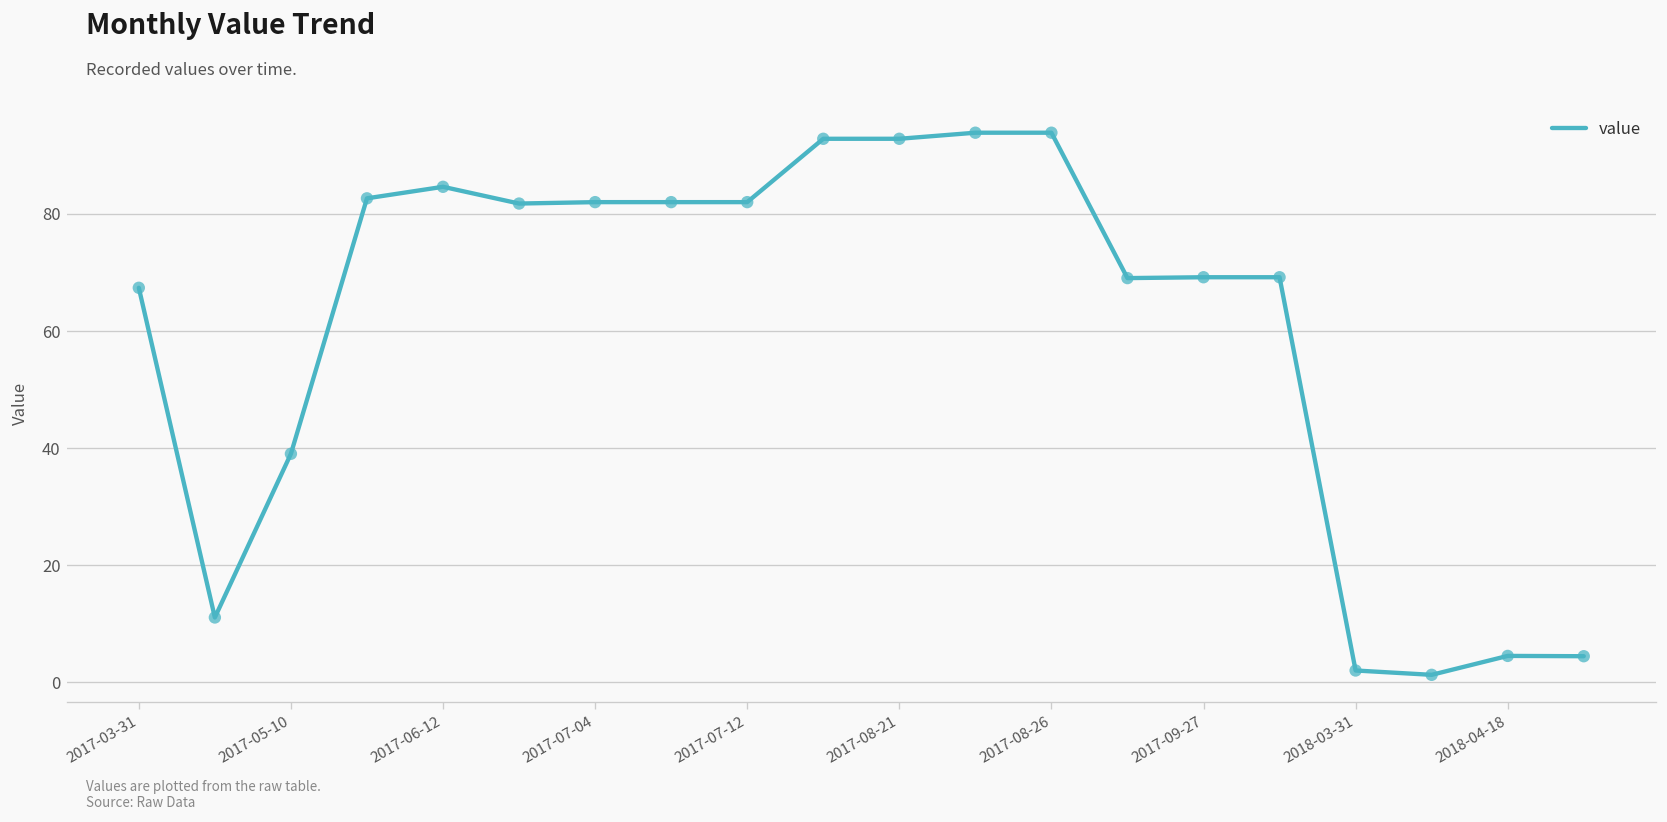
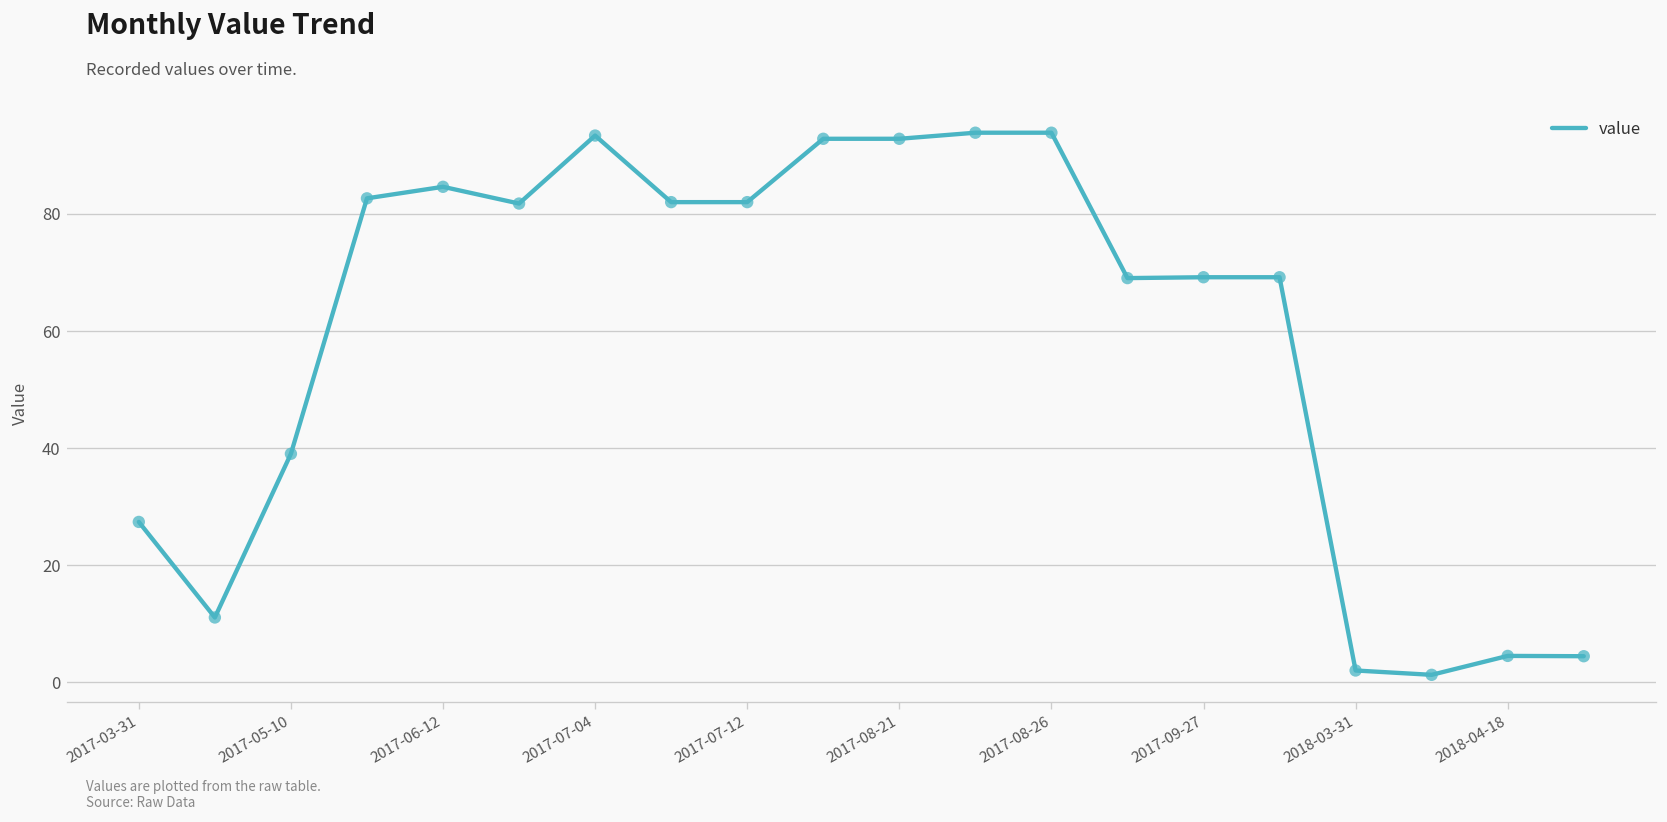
  {
-   "2017-03-31": 67,
+   "2017-03-31": 27,
    "2017-05-10": 39,
    "2017-06-12": 85,
-   "2017-07-04": 82,
+   "2017-07-04": 93,
    "2017-07-12": 82,
    "2017-08-21": 93,
    "2017-08-26": 94,
    "2017-09-27": 69,
    "2018-03-31": 2,
    "2018-04-18": 4
  }
